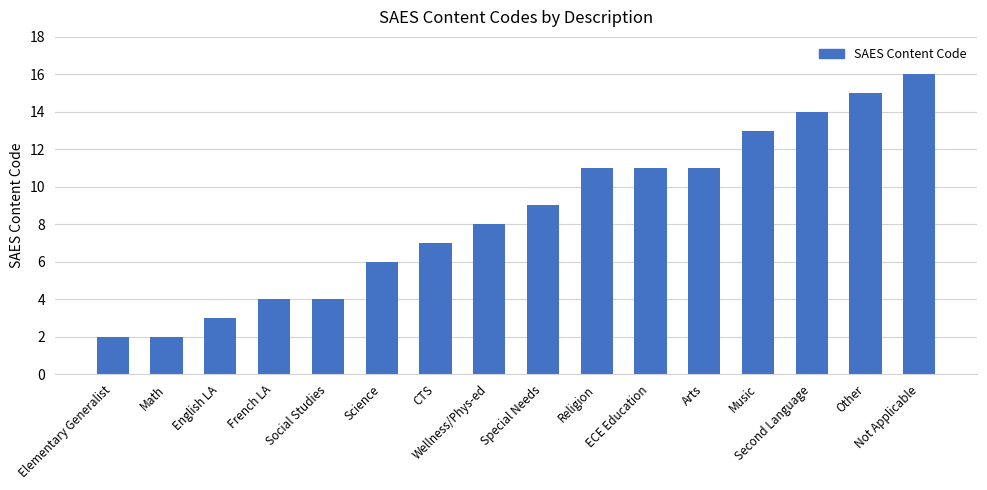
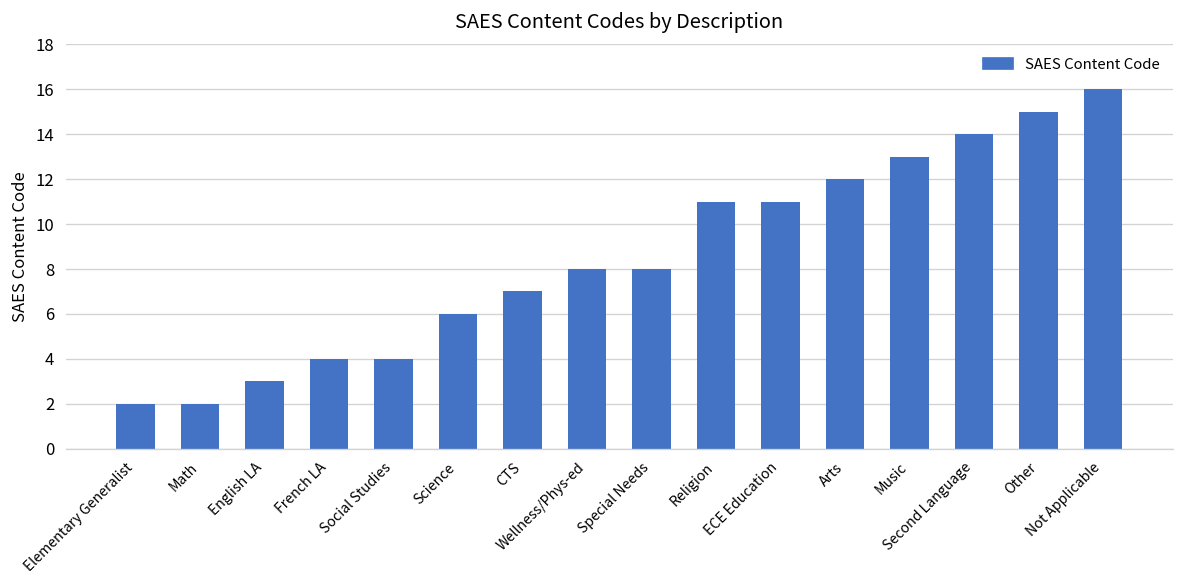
  {
    "Elementary Generalist": 2,
    "Math": 2,
    "English LA": 3,
    "French LA": 4,
    "Social Studies": 4,
    "Science": 6,
    "CTS": 7,
    "Wellness/Phys-ed": 8,
-   "Special Needs": 9,
+   "Special Needs": 8,
    "Religion": 11,
    "ECE Education": 11,
-   "Arts": 11,
+   "Arts": 12,
    "Music": 13,
    "Second Language": 14,
    "Other": 15,
    "Not Applicable": 16
  }
